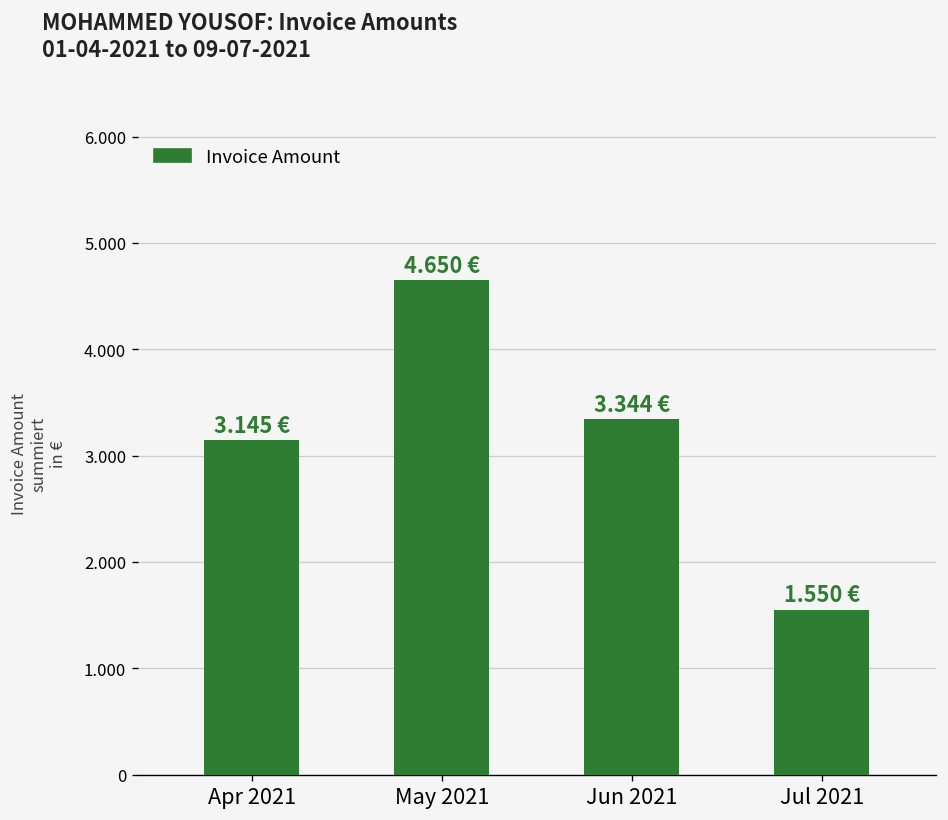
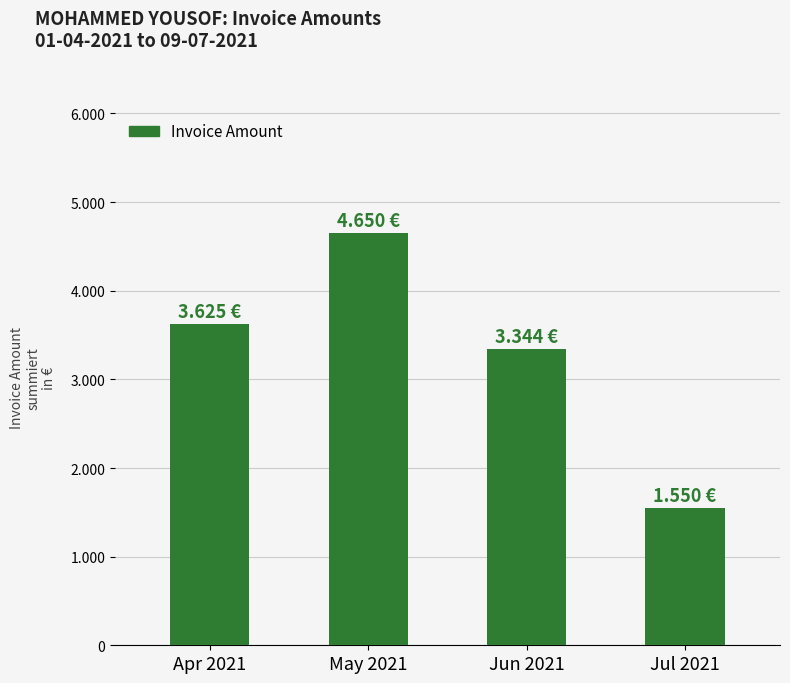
  {
-   "Apr 2021": 3.145
+   "Apr 2021": 3.625
  }
